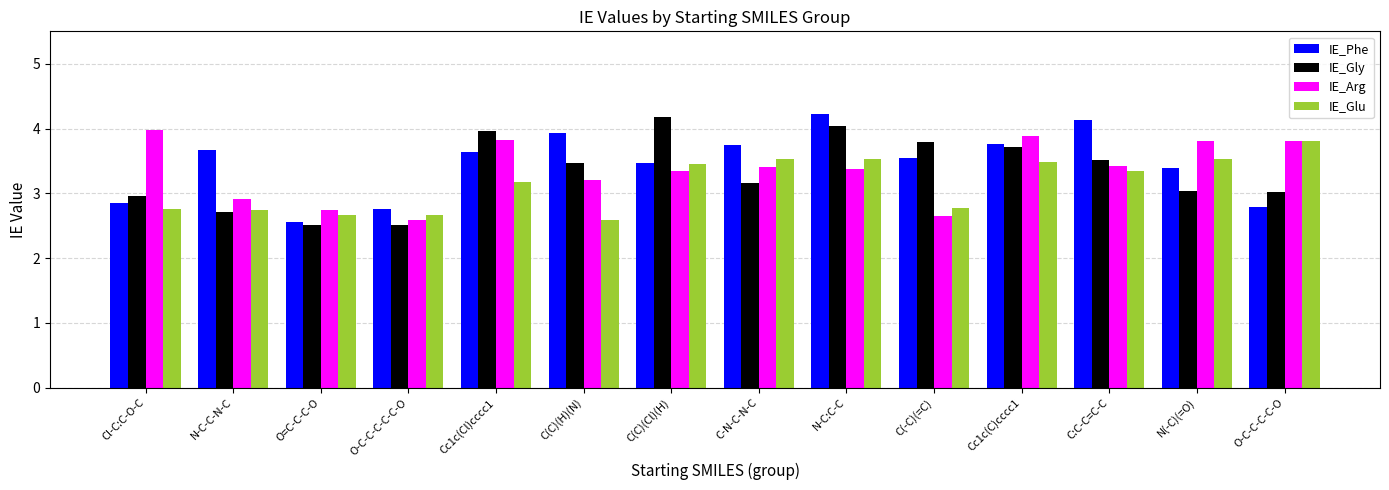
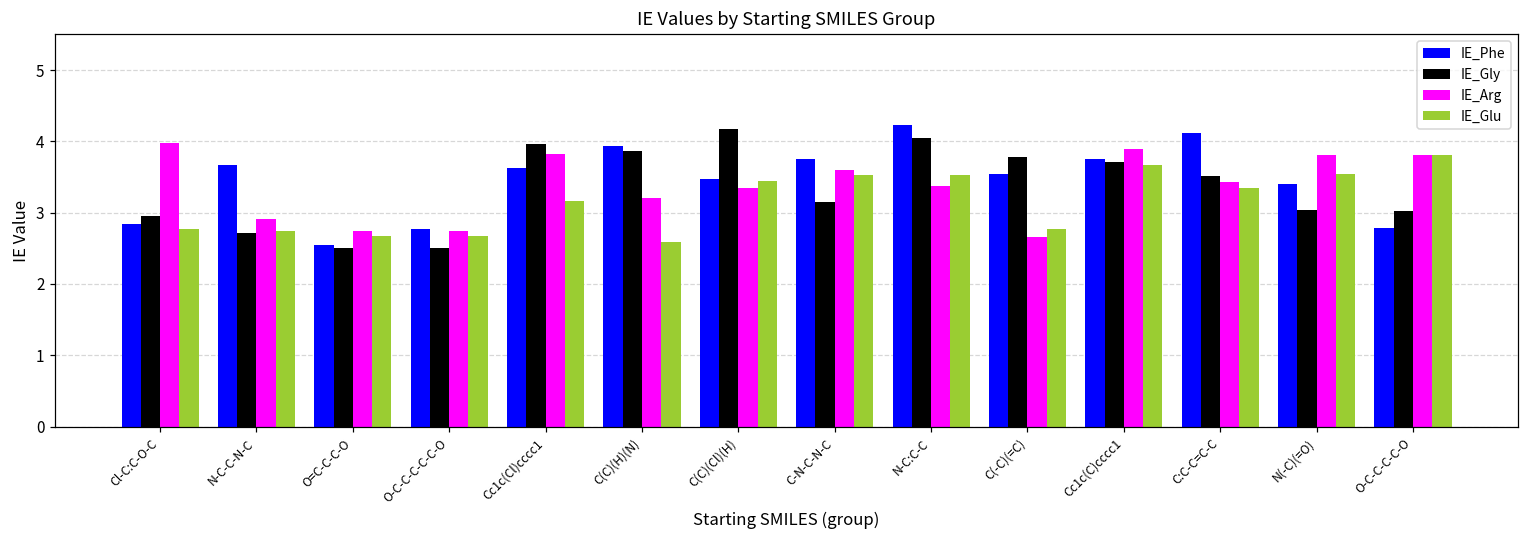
  {
    "IE_Phe": {
      "Cl-C:C-O-C": 2.8,
      "N-C-C-N-C": 3.7,
      "O=C-C-C-O": 2.6,
      "O-C-C-C-C-C-O": 2.8,
      "Cc1c(Cl)cccc1": 3.6,
      "C(C)(H)(N)": 3.9,
      "C(C)(Cl)(H)": 3.5,
      "C-N-C-N-C": 3.8,
      "N-C:C-C": 4.2,
      "C(-C)(=C)": 3.5,
      "Cc1c(C)cccc1": 3.8,
      "C:C-C=C-C": 4.1,
      "N(-C)(=O)": 3.4,
      "O-C-C-C-C-O": 2.8
    },
    "IE_Gly": {
      "Cl-C:C-O-C": 3.0,
      "N-C-C-N-C": 2.7,
      "O=C-C-C-O": 2.5,
      "O-C-C-C-C-C-O": 2.5,
      "Cc1c(Cl)cccc1": 4.0,
-     "C(C)(H)(N)": 3.5,
+     "C(C)(H)(N)": 3.9,
      "C(C)(Cl)(H)": 4.2,
      "C-N-C-N-C": 3.2,
      "N-C:C-C": 4.0,
      "C(-C)(=C)": 3.8,
      "Cc1c(C)cccc1": 3.7,
      "C:C-C=C-C": 3.5,
      "N(-C)(=O)": 3.0,
      "O-C-C-C-C-O": 3.0
    },
    "IE_Arg": {
      "Cl-C:C-O-C": 4.0,
      "N-C-C-N-C": 2.9,
      "O=C-C-C-O": 2.7,
-     "O-C-C-C-C-C-O": 2.6,
+     "O-C-C-C-C-C-O": 2.7,
      "Cc1c(Cl)cccc1": 3.8,
      "C(C)(H)(N)": 3.2,
      "C(C)(Cl)(H)": 3.3,
-     "C-N-C-N-C": 3.4,
+     "C-N-C-N-C": 3.6,
      "N-C:C-C": 3.4,
      "C(-C)(=C)": 2.7,
      "Cc1c(C)cccc1": 3.9,
      "C:C-C=C-C": 3.4,
      "N(-C)(=O)": 3.8,
      "O-C-C-C-C-O": 3.8
    },
    "IE_Glu": {
      "Cl-C:C-O-C": 2.8,
      "N-C-C-N-C": 2.7,
      "O=C-C-C-O": 2.7,
      "O-C-C-C-C-C-O": 2.7,
      "Cc1c(Cl)cccc1": 3.2,
      "C(C)(H)(N)": 2.6,
      "C(C)(Cl)(H)": 3.4,
      "C-N-C-N-C": 3.5,
      "N-C:C-C": 3.5,
      "C(-C)(=C)": 2.8,
-     "Cc1c(C)cccc1": 3.5,
+     "Cc1c(C)cccc1": 3.7,
      "C:C-C=C-C": 3.4,
      "N(-C)(=O)": 3.5,
      "O-C-C-C-C-O": 3.8
    }
  }
